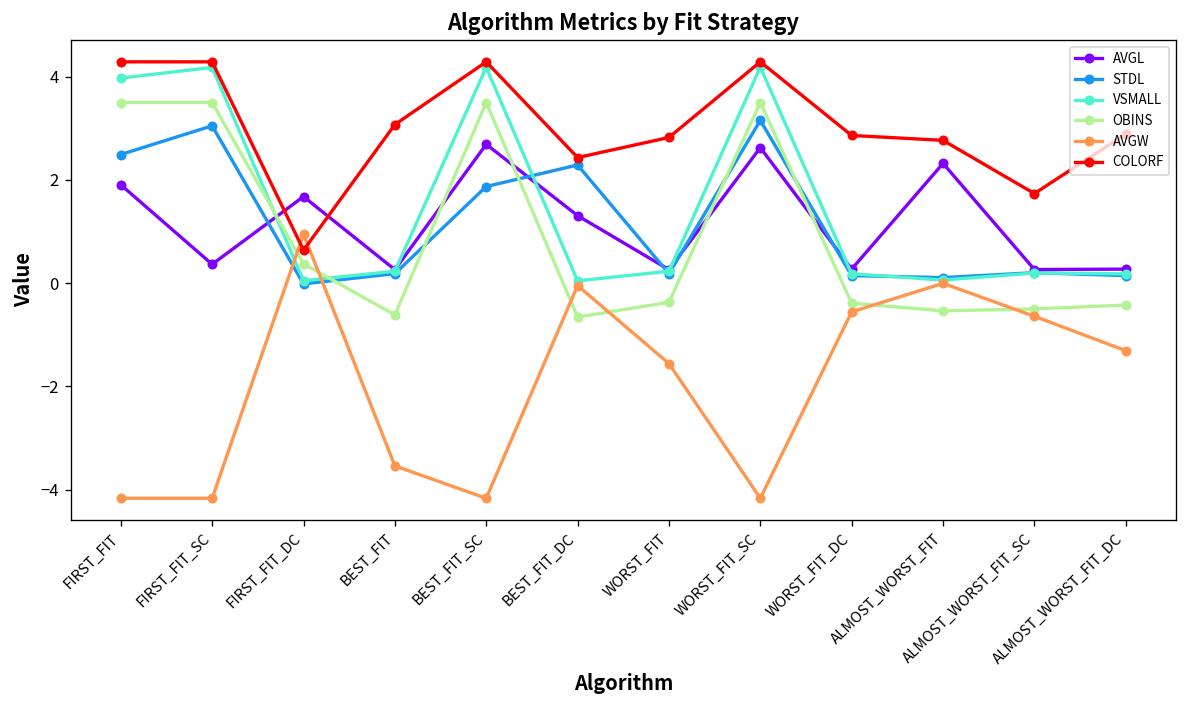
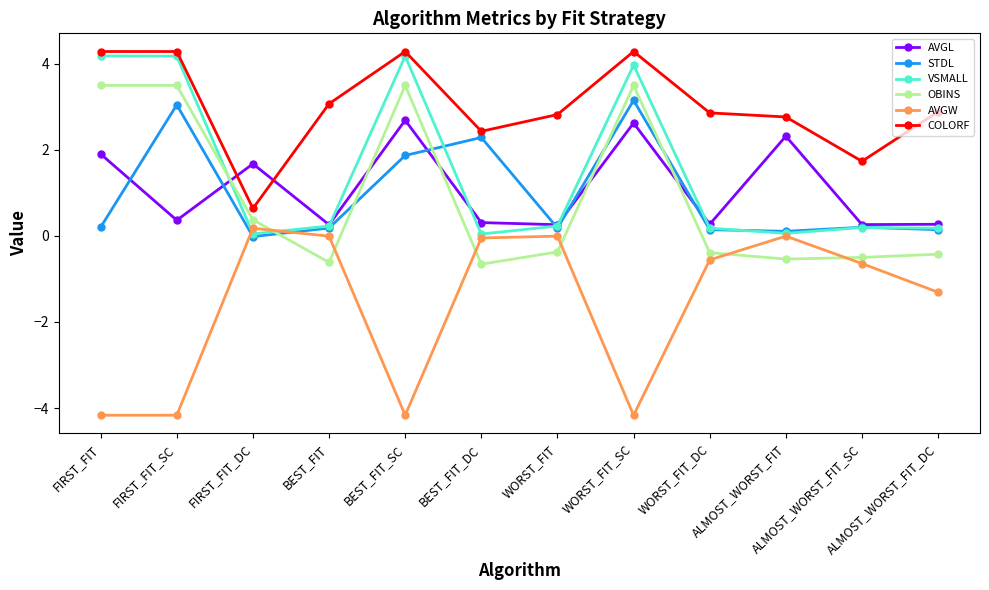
  {
    "AVGL": {
      "FIRST_FIT": 1.9,
      "FIRST_FIT_SC": 0.4,
      "FIRST_FIT_DC": 1.7,
      "BEST_FIT_SC": 2.7,
-     "BEST_FIT_DC": 1.3,
+     "BEST_FIT_DC": 0.3,
      "WORST_FIT_SC": 2.6,
      "WORST_FIT_DC": 0.3,
      "ALMOST_WORST_FIT": 2.3,
      "ALMOST_WORST_FIT_SC": 0.3,
      "ALMOST_WORST_FIT_DC": 0.3
    },
    "STDL": {
-     "FIRST_FIT": 2.5,
+     "FIRST_FIT": 0.2,
      "FIRST_FIT_SC": 3.0,
      "FIRST_FIT_DC": 0.0,
      "BEST_FIT_SC": 1.9,
      "BEST_FIT_DC": 2.3,
      "WORST_FIT_SC": 3.2
    },
    "VSMALL": {
-     "FIRST_FIT": 4.0,
+     "FIRST_FIT": 4.2,
      "FIRST_FIT_SC": 4.2,
      "FIRST_FIT_DC": 0.0,
      "BEST_FIT_SC": 4.2,
      "BEST_FIT_DC": 0.0,
-     "WORST_FIT_SC": 4.2
+     "WORST_FIT_SC": 4.0
    },
    "OBINS": {
      "FIRST_FIT": 3.5,
      "FIRST_FIT_SC": 3.5,
      "FIRST_FIT_DC": 0.4,
      "BEST_FIT": -0.6,
      "BEST_FIT_SC": 3.5,
      "BEST_FIT_DC": -0.7,
      "WORST_FIT": -0.4,
      "WORST_FIT_SC": 3.5,
      "WORST_FIT_DC": -0.4,
      "ALMOST_WORST_FIT": -0.5,
      "ALMOST_WORST_FIT_SC": -0.5,
      "ALMOST_WORST_FIT_DC": -0.4
    },
    "AVGW": {
      "FIRST_FIT": -4.2,
      "FIRST_FIT_SC": -4.2,
-     "FIRST_FIT_DC": 1.0,
-     "BEST_FIT": -3.5,
+     "FIRST_FIT_DC": 0.2,
+     "BEST_FIT": 0.0,
      "BEST_FIT_SC": -4.2,
      "BEST_FIT_DC": 0.0,
-     "WORST_FIT": -1.6,
+     "WORST_FIT": 0.0,
      "WORST_FIT_SC": -4.2,
      "WORST_FIT_DC": -0.6,
      "ALMOST_WORST_FIT": 0.0,
      "ALMOST_WORST_FIT_SC": -0.6,
      "ALMOST_WORST_FIT_DC": -1.3
    },
    "COLORF": {
      "FIRST_FIT": 4.3,
      "FIRST_FIT_SC": 4.3,
      "FIRST_FIT_DC": 0.6,
      "BEST_FIT": 3.1,
      "BEST_FIT_SC": 4.3,
      "BEST_FIT_DC": 2.4,
      "WORST_FIT": 2.8,
      "WORST_FIT_SC": 4.3,
      "WORST_FIT_DC": 2.9,
      "ALMOST_WORST_FIT": 2.8,
      "ALMOST_WORST_FIT_SC": 1.7
    }
  }
